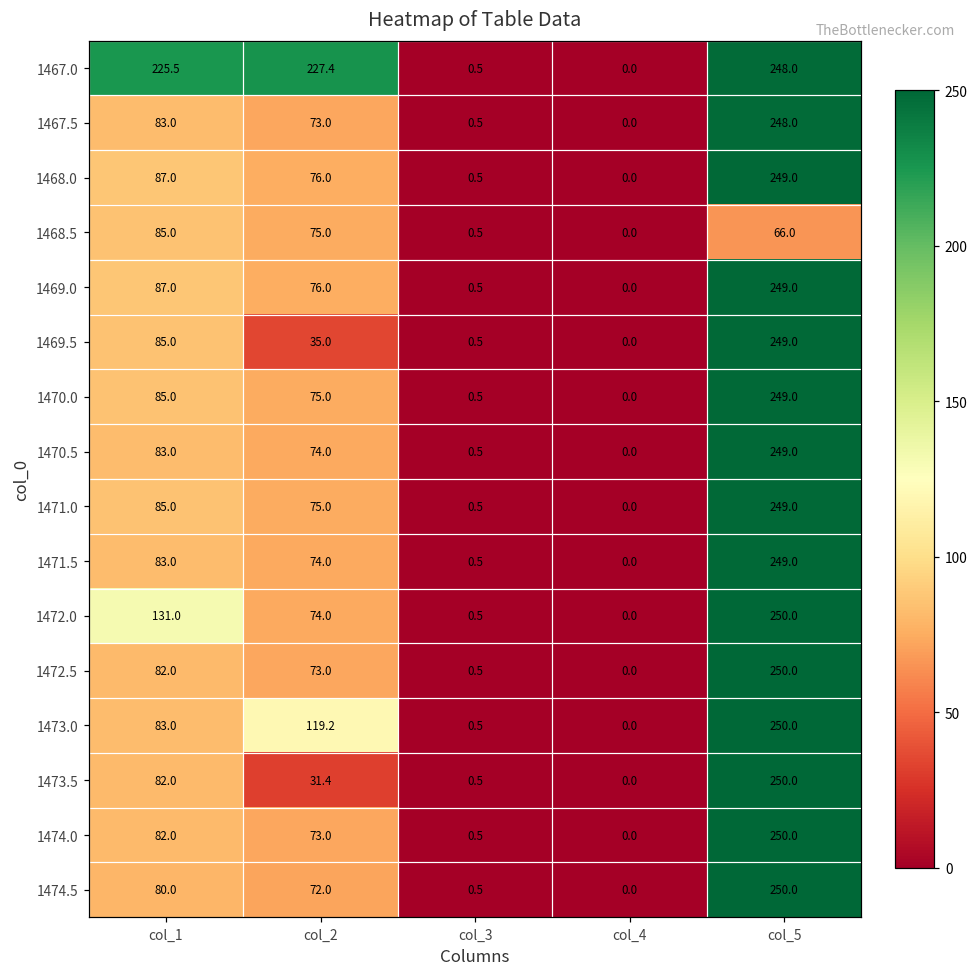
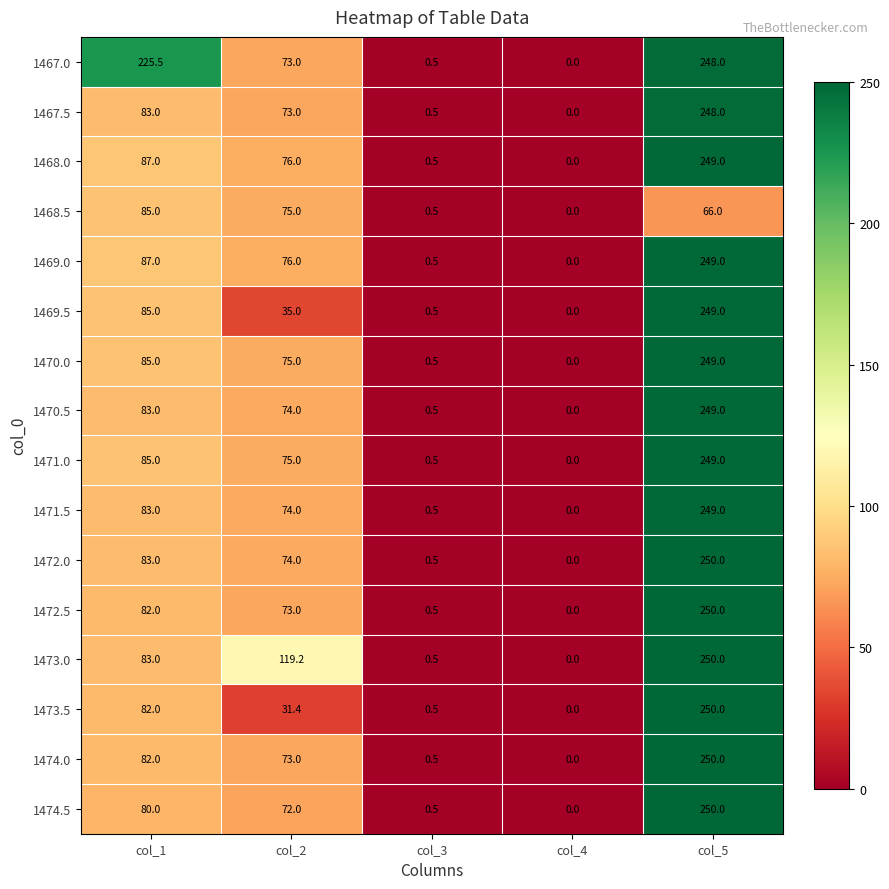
  {
    "1467.0": {
      "col_1": 225.5,
-     "col_2": 227.4,
+     "col_2": 73.0,
      "col_3": 0.5,
      "col_4": 0.0,
      "col_5": 248.0
    },
    "1467.5": {
      "col_1": 83.0,
      "col_2": 73.0,
      "col_3": 0.5,
      "col_4": 0.0,
      "col_5": 248.0
    },
    "1468.0": {
      "col_1": 87.0,
      "col_2": 76.0,
      "col_3": 0.5,
      "col_4": 0.0,
      "col_5": 249.0
    },
    "1468.5": {
      "col_1": 85.0,
      "col_2": 75.0,
      "col_3": 0.5,
      "col_4": 0.0,
      "col_5": 66.0
    },
    "1469.0": {
      "col_1": 87.0,
      "col_2": 76.0,
      "col_3": 0.5,
      "col_4": 0.0,
      "col_5": 249.0
    },
    "1469.5": {
      "col_1": 85.0,
      "col_2": 35.0,
      "col_3": 0.5,
      "col_4": 0.0,
      "col_5": 249.0
    },
    "1470.0": {
      "col_1": 85.0,
      "col_2": 75.0,
      "col_3": 0.5,
      "col_4": 0.0,
      "col_5": 249.0
    },
    "1470.5": {
      "col_1": 83.0,
      "col_2": 74.0,
      "col_3": 0.5,
      "col_4": 0.0,
      "col_5": 249.0
    },
    "1471.0": {
      "col_1": 85.0,
      "col_2": 75.0,
      "col_3": 0.5,
      "col_4": 0.0,
      "col_5": 249.0
    },
    "1471.5": {
      "col_1": 83.0,
      "col_2": 74.0,
      "col_3": 0.5,
      "col_4": 0.0,
      "col_5": 249.0
    },
    "1472.0": {
-     "col_1": 131.0,
+     "col_1": 83.0,
      "col_2": 74.0,
      "col_3": 0.5,
      "col_4": 0.0,
      "col_5": 250.0
    },
    "1472.5": {
      "col_1": 82.0,
      "col_2": 73.0,
      "col_3": 0.5,
      "col_4": 0.0,
      "col_5": 250.0
    },
    "1473.0": {
      "col_1": 83.0,
      "col_2": 119.2,
      "col_3": 0.5,
      "col_4": 0.0,
      "col_5": 250.0
    },
    "1473.5": {
      "col_1": 82.0,
      "col_2": 31.4,
      "col_3": 0.5,
      "col_4": 0.0,
      "col_5": 250.0
    },
    "1474.0": {
      "col_1": 82.0,
      "col_2": 73.0,
      "col_3": 0.5,
      "col_4": 0.0,
      "col_5": 250.0
    },
    "1474.5": {
      "col_1": 80.0,
      "col_2": 72.0,
      "col_3": 0.5,
      "col_4": 0.0,
      "col_5": 250.0
    }
  }
